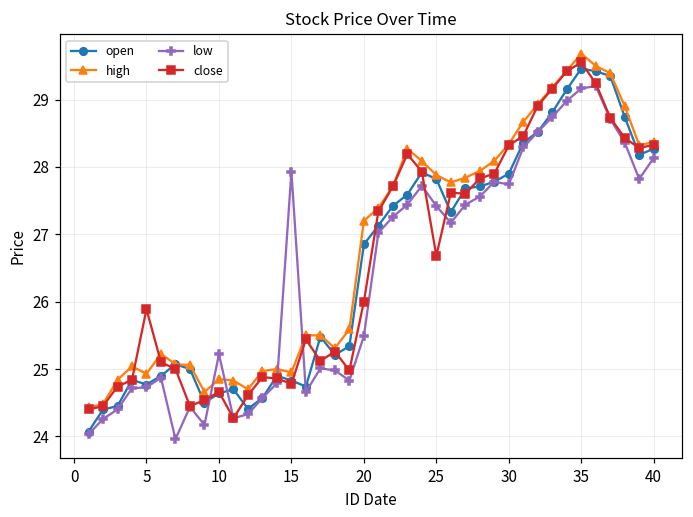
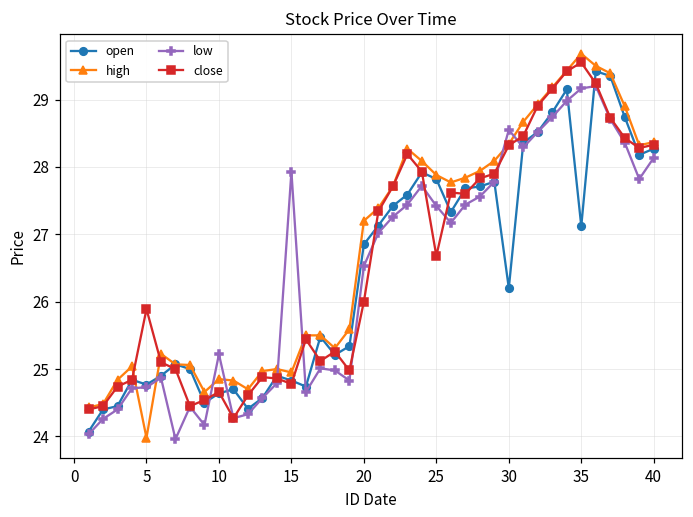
  {
    "open": {
      "15": 24.8,
      "20": 26.9,
      "25": 27.8,
-     "30": 27.9,
-     "35": 29.5,
+     "30": 26.2,
+     "35": 27.1,
      "40": 28.3
    },
    "high": {
-     "5": 24.9,
+     "5": 24.0,
      "10": 24.9,
      "15": 25.0,
      "20": 27.2,
      "25": 27.9,
      "35": 29.7
    },
    "low": {
      "10": 25.2,
      "15": 27.9,
-     "20": 25.5,
+     "20": 26.5,
      "25": 27.4,
-     "30": 27.7,
+     "30": 28.6,
      "35": 29.2,
      "40": 28.1
    },
    "close": {
      "5": 25.9,
      "15": 24.8,
      "20": 26.0,
      "25": 26.7,
      "35": 29.6
    }
  }
